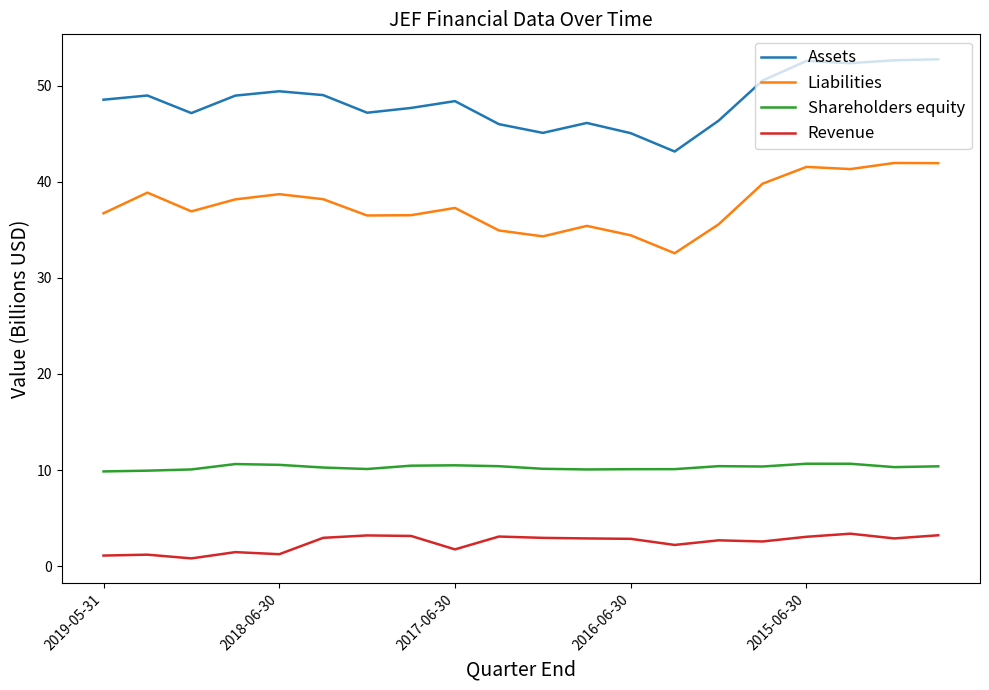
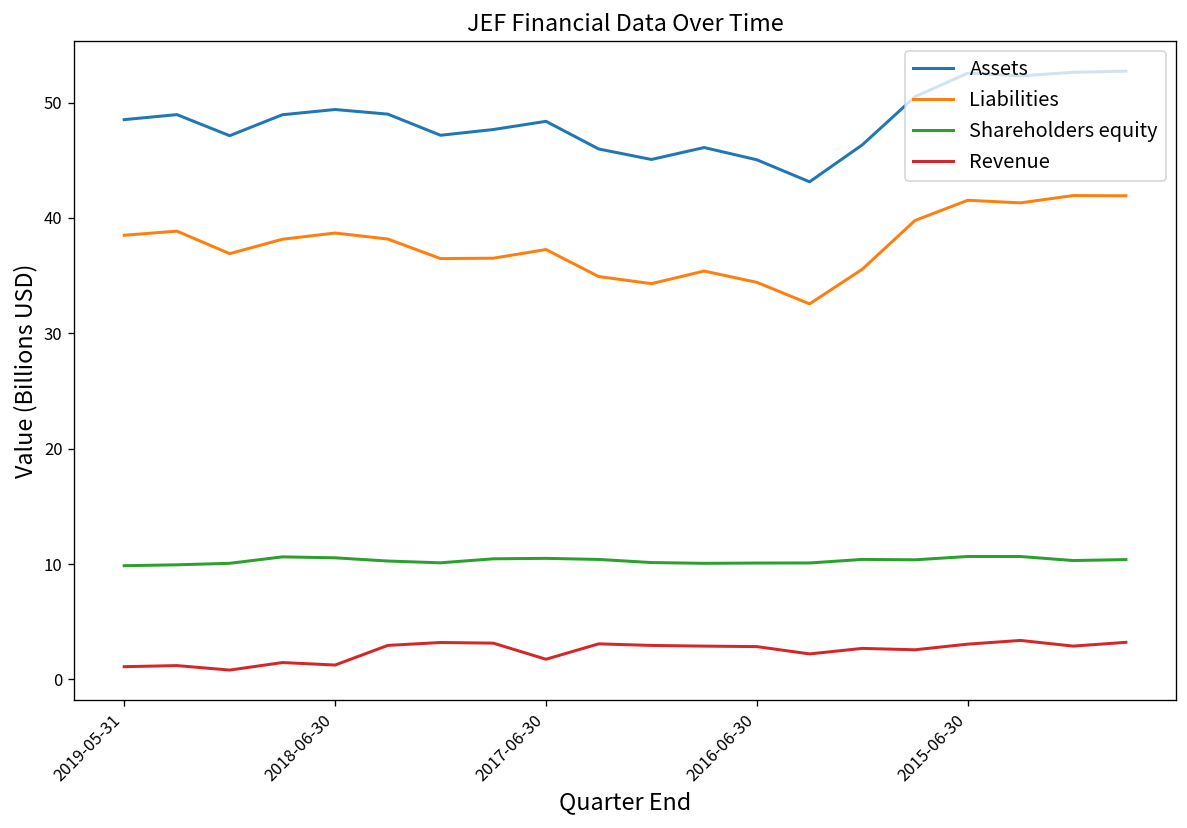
  {
    "Assets": {
      "2019-05-31": 49,
      "2018-06-30": 49,
      "2017-06-30": 48,
      "2016-06-30": 45
    },
    "Liabilities": {
-     "2019-05-31": 37,
+     "2019-05-31": 39,
      "2018-06-30": 39,
      "2017-06-30": 37,
      "2016-06-30": 34,
      "2015-06-30": 42
    },
    "Shareholders equity": {
      "2019-05-31": 10,
      "2018-06-30": 11,
      "2017-06-30": 10,
      "2016-06-30": 10,
      "2015-06-30": 11
    },
    "Revenue": {
      "2019-05-31": 1,
      "2018-06-30": 1,
      "2017-06-30": 2,
      "2016-06-30": 3,
      "2015-06-30": 3
    }
  }
